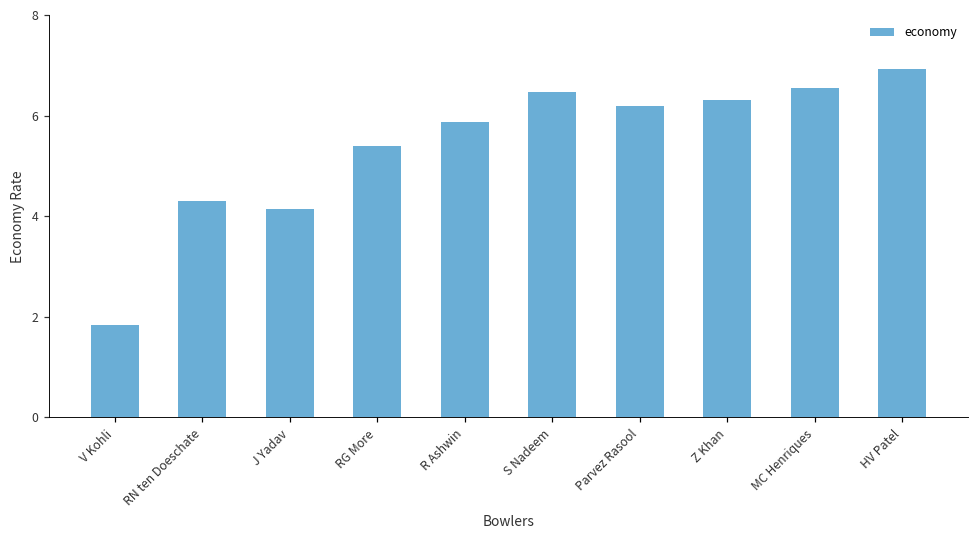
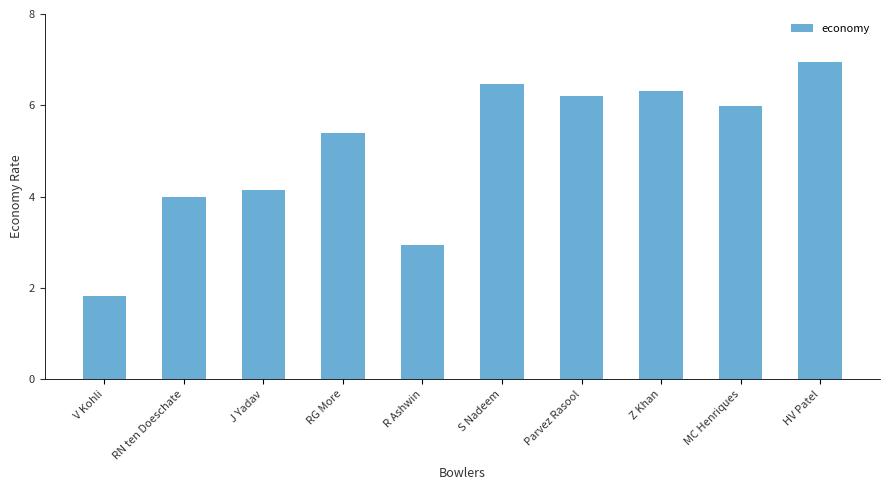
  {
    "V Kohli": 1.8,
-   "RN ten Doeschate": 4.3,
+   "RN ten Doeschate": 4.0,
    "J Yadav": 4.1,
    "RG More": 5.4,
-   "R Ashwin": 5.9,
+   "R Ashwin": 2.9,
    "S Nadeem": 6.5,
    "Parvez Rasool": 6.2,
    "Z Khan": 6.3,
-   "MC Henriques": 6.6,
+   "MC Henriques": 6.0,
    "HV Patel": 6.9
  }
